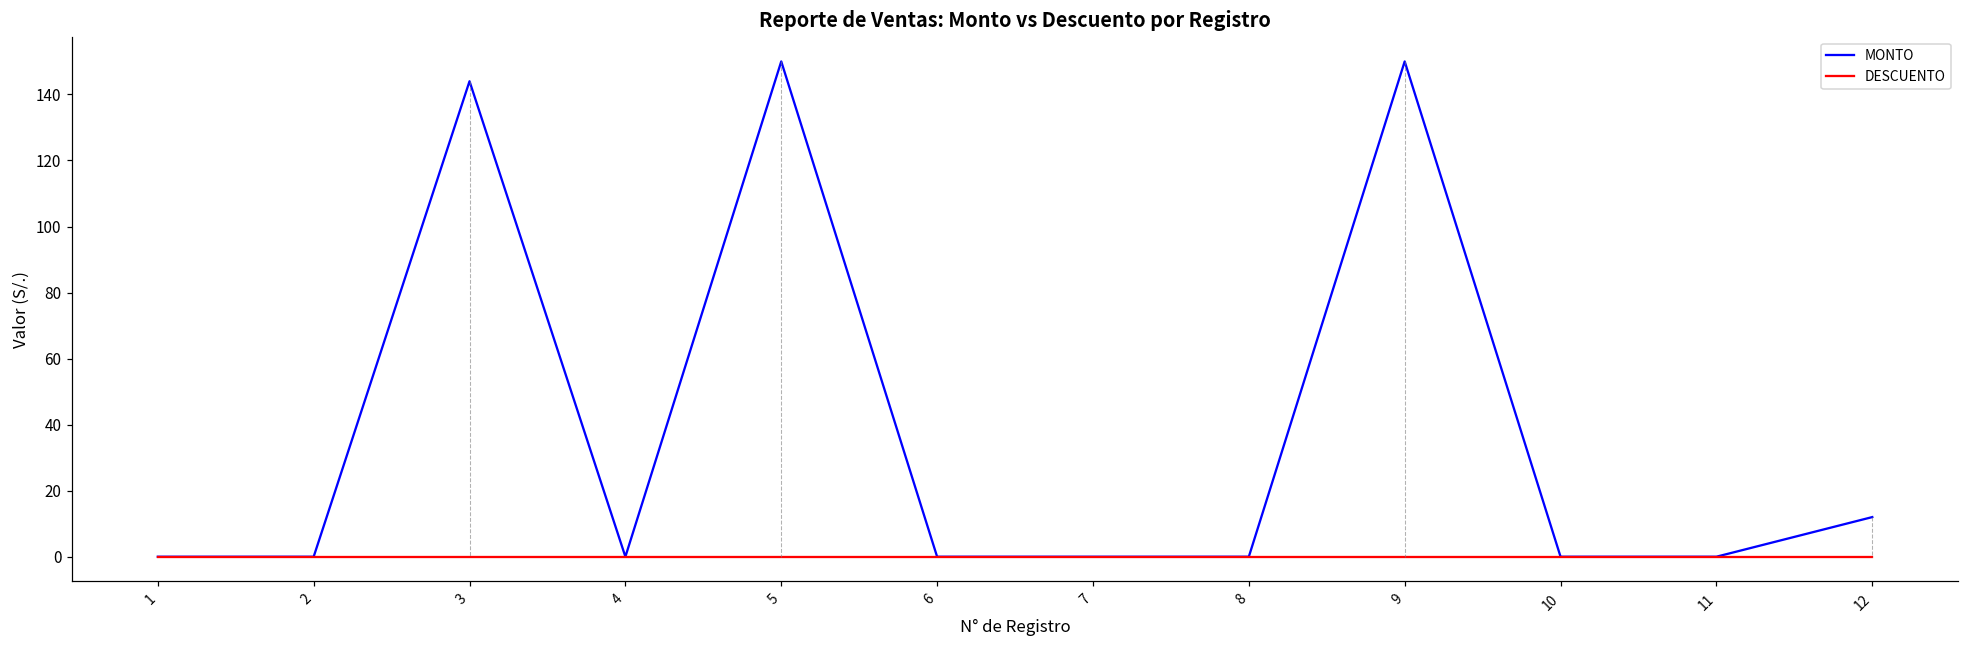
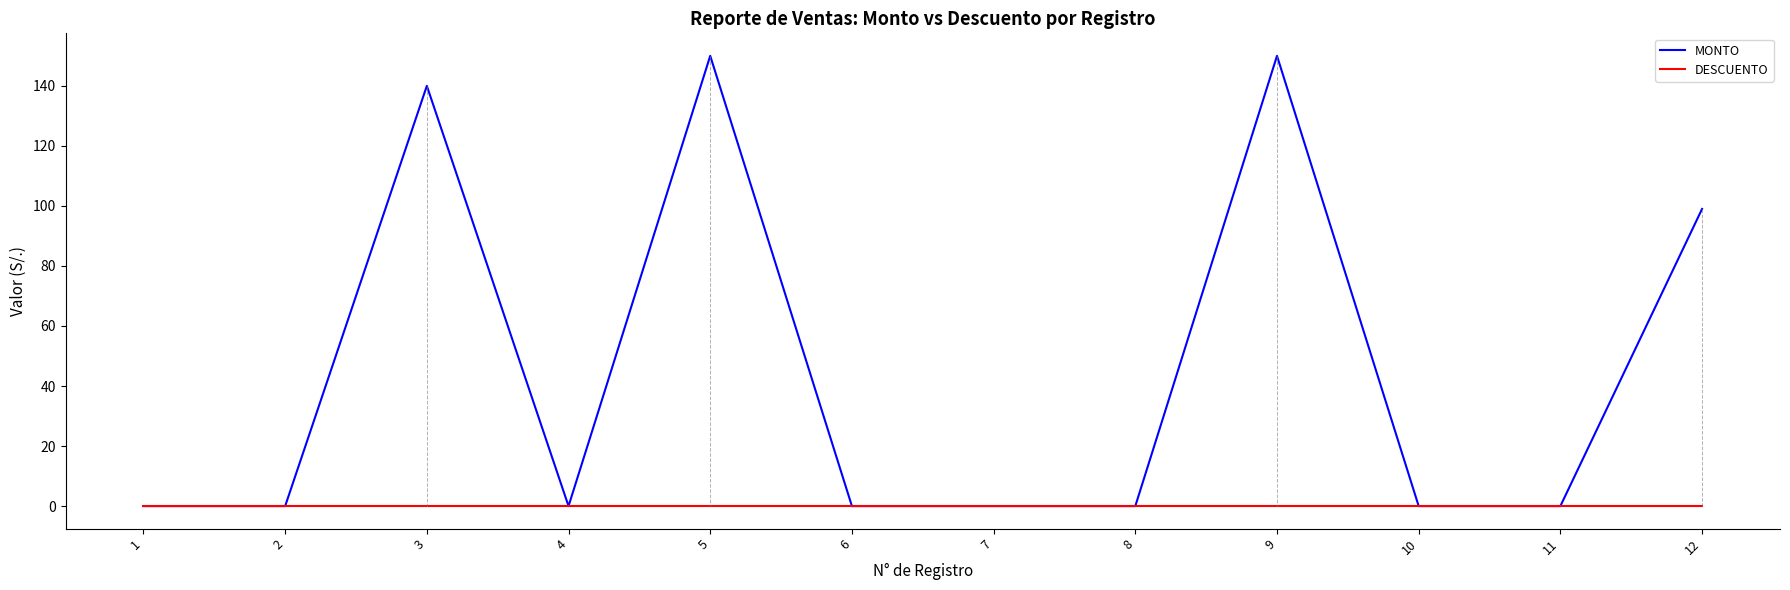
  {
    "MONTO": {
-     "3": 144,
-     "12": 12
+     "3": 140,
+     "12": 99
    }
  }
